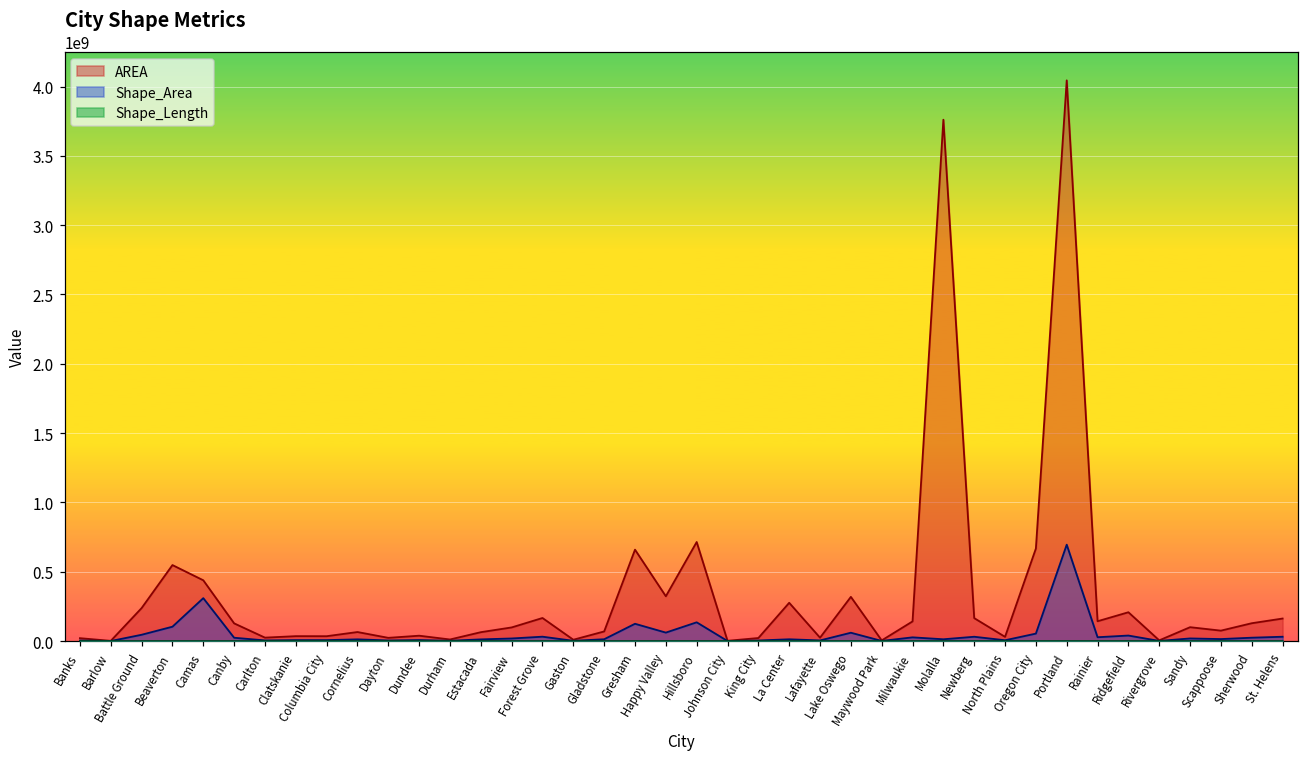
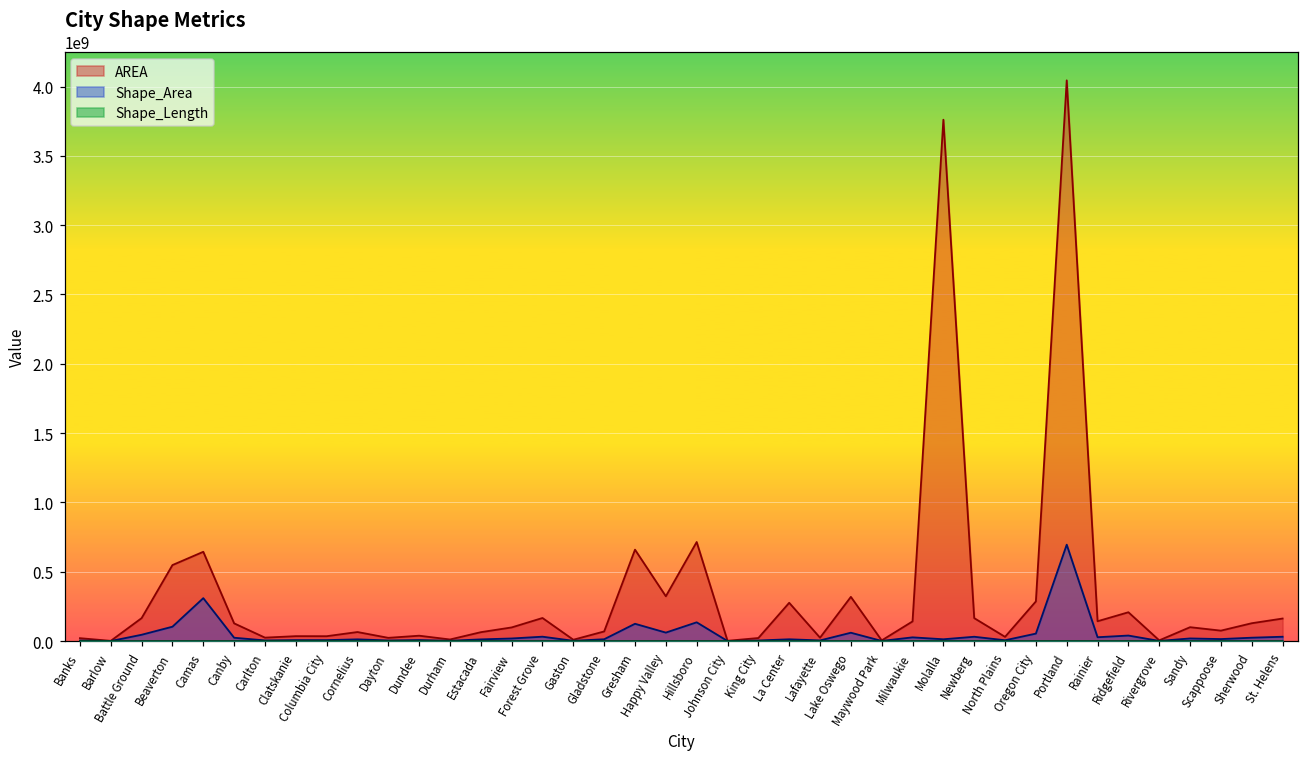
  {
    "AREA": {
-     "Battle Ground": 240000000,
+     "Battle Ground": 170000000,
      "Beaverton": 550000000,
-     "Camas": 440000000,
+     "Camas": 640000000,
      "Canby": 130000000,
      "Clatskanie": 40000000,
      "Columbia City": 30000000,
      "Cornelius": 70000000,
      "Dundee": 40000000,
      "Estacada": 60000000,
      "Fairview": 100000000,
      "Forest Grove": 170000000,
      "Gladstone": 70000000,
      "Gresham": 660000000,
      "Happy Valley": 320000000,
      "Hillsboro": 710000000,
      "La Center": 280000000,
      "Lake Oswego": 320000000,
      "Milwaukie": 140000000,
      "Molalla": 3760000000,
      "Newberg": 170000000,
      "North Plains": 30000000,
-     "Oregon City": 670000000,
+     "Oregon City": 290000000,
      "Portland": 4040000000,
      "Rainier": 140000000,
      "Ridgefield": 210000000,
      "Sandy": 100000000,
      "Scappoose": 80000000,
      "Sherwood": 130000000,
      "St. Helens": 160000000
    },
    "Shape_Area": {
      "Battle Ground": 50000000,
      "Beaverton": 100000000,
      "Camas": 310000000,
      "Canby": 20000000,
      "Forest Grove": 30000000,
      "Gresham": 120000000,
      "Happy Valley": 60000000,
      "Hillsboro": 140000000,
      "Lake Oswego": 60000000,
      "Milwaukie": 30000000,
      "Newberg": 30000000,
      "Oregon City": 50000000,
      "Portland": 700000000,
      "Rainier": 30000000,
      "Ridgefield": 40000000,
      "Sherwood": 20000000,
      "St. Helens": 30000000
    },
    "Shape_Length": {
      "Battle Ground": 0,
      "Beaverton": 0,
      "Camas": 0,
      "Canby": 0,
      "Forest Grove": 0,
      "Gresham": 0,
      "Happy Valley": 0,
      "Hillsboro": 0,
      "Lake Oswego": 0,
      "Milwaukie": 0,
      "Newberg": 0,
      "Oregon City": 0,
      "Portland": 0,
      "Rainier": 0,
      "Ridgefield": 0,
      "Sherwood": 0,
      "St. Helens": 0
    }
  }
